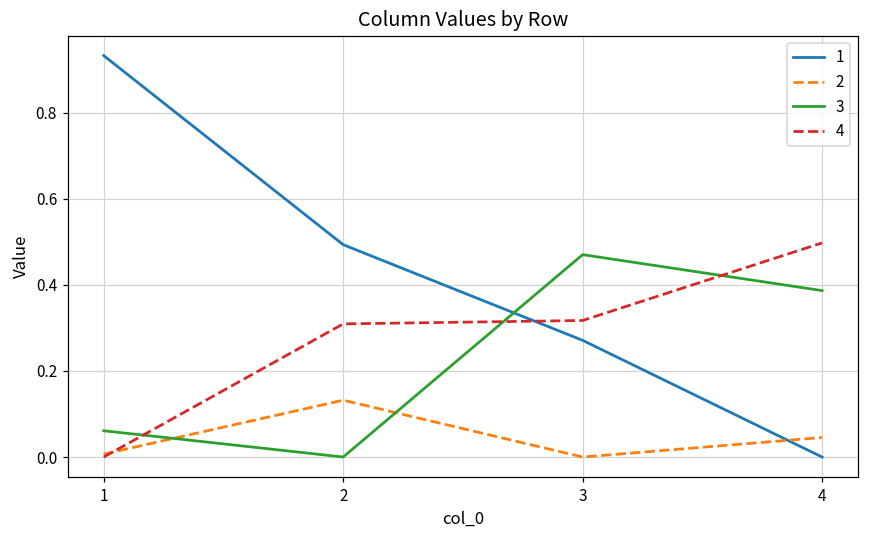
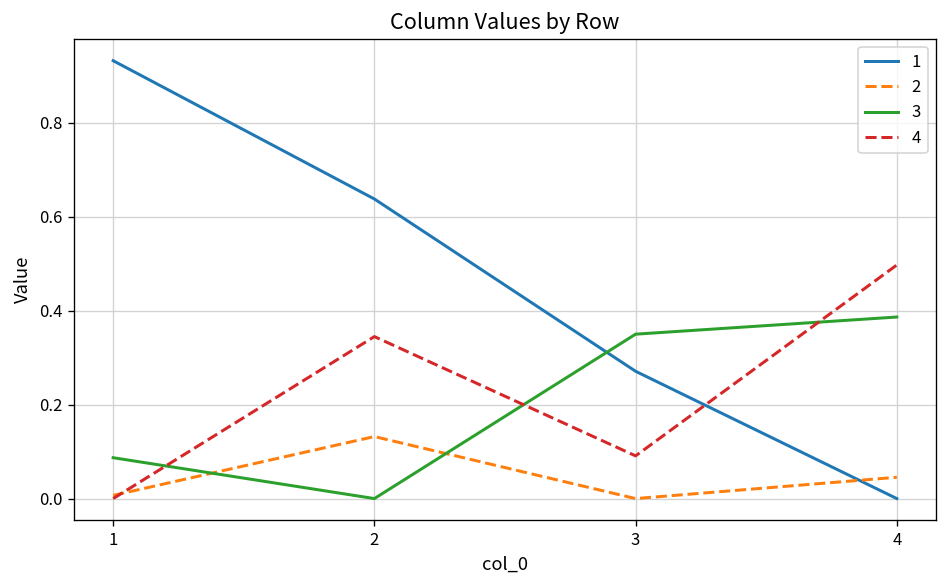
  {
    "1": {
      "1": 0.93,
-     "2": 0.49,
+     "2": 0.64,
      "3": 0.27,
      "4": 0.00
    },
    "2": {
      "1": 0.01,
      "2": 0.13,
      "3": 0.00,
      "4": 0.05
    },
    "3": {
-     "1": 0.06,
+     "1": 0.09,
      "2": 0.00,
-     "3": 0.47,
+     "3": 0.35,
      "4": 0.39
    },
    "4": {
      "1": 0.00,
-     "2": 0.31,
-     "3": 0.32,
+     "2": 0.34,
+     "3": 0.09,
      "4": 0.50
    }
  }
